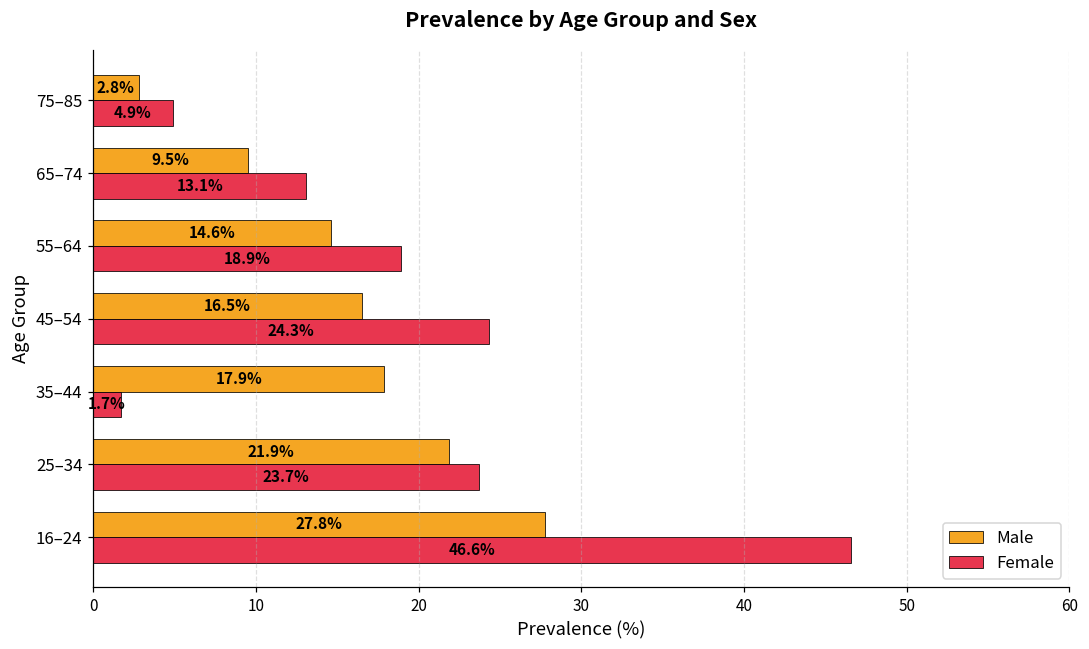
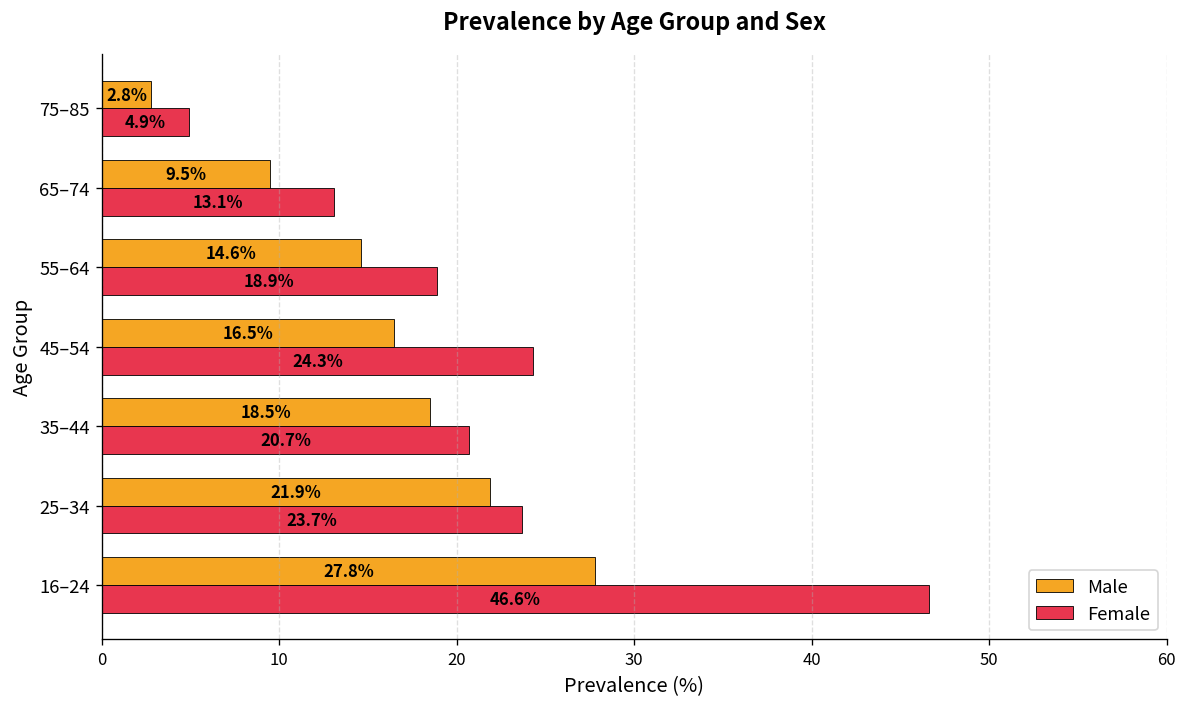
  {
    "Male": {
      "75–85": "2.8%",
      "65–74": "9.5%",
      "55–64": "14.6%",
      "45–54": "16.5%",
-     "35–44": "17.9%",
+     "35–44": "18.5%",
      "25–34": "21.9%",
      "16–24": "27.8%"
    },
    "Female": {
      "75–85": "4.9%",
      "65–74": "13.1%",
      "55–64": "18.9%",
      "45–54": "24.3%",
-     "35–44": "1.7%",
+     "35–44": "20.7%",
      "25–34": "23.7%",
      "16–24": "46.6%"
    }
  }
